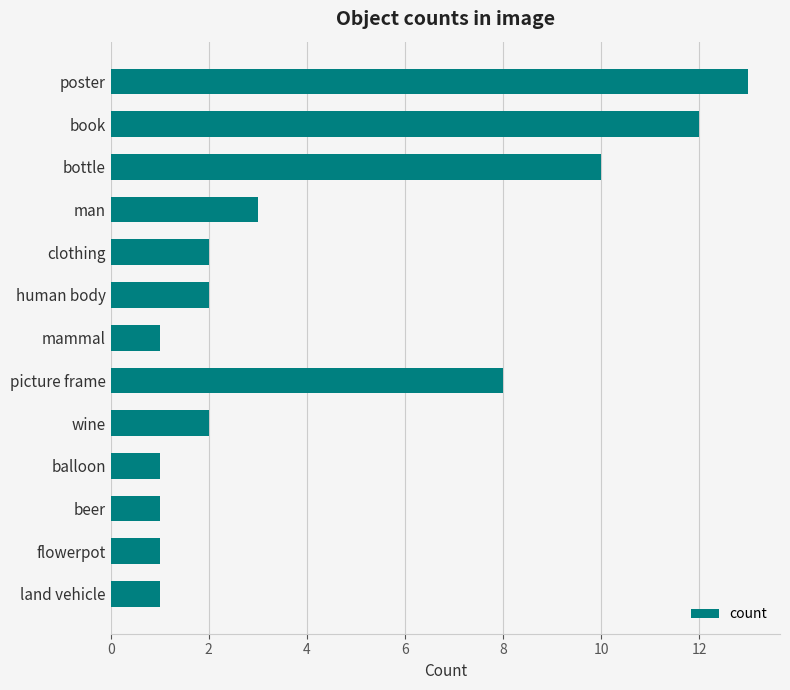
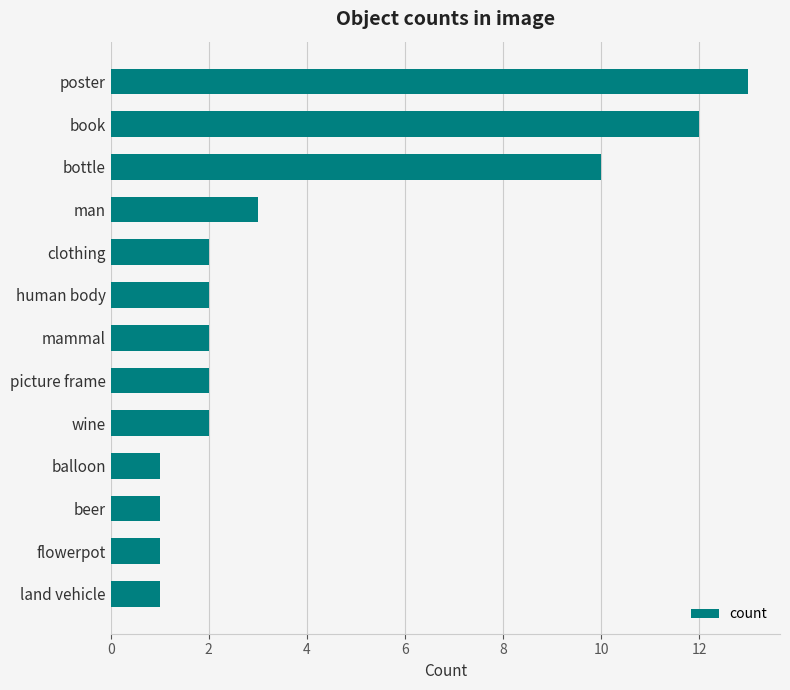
  {
    "poster": 13,
    "book": 12,
    "bottle": 10,
    "man": 3,
    "clothing": 2,
    "human body": 2,
-   "mammal": 1,
-   "picture frame": 8,
+   "mammal": 2,
+   "picture frame": 2,
    "wine": 2,
    "balloon": 1,
    "beer": 1,
    "flowerpot": 1,
    "land vehicle": 1
  }
